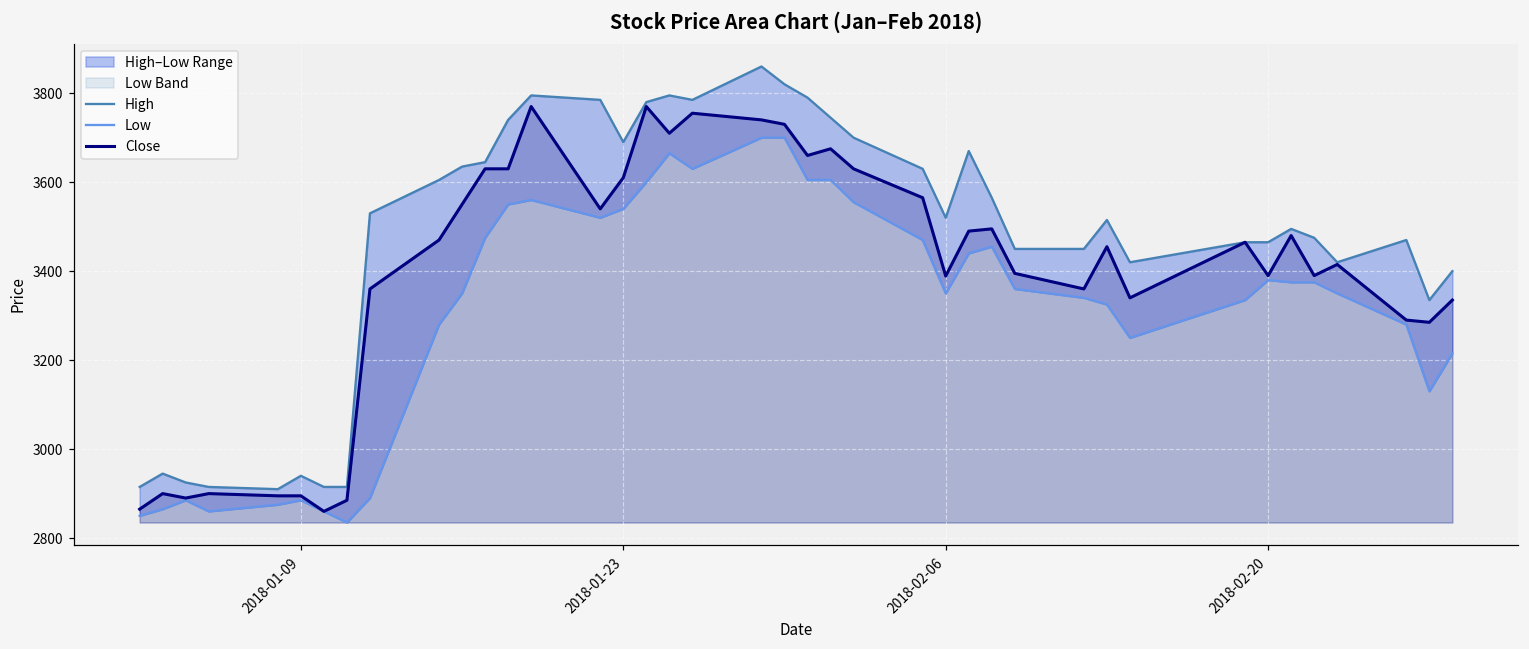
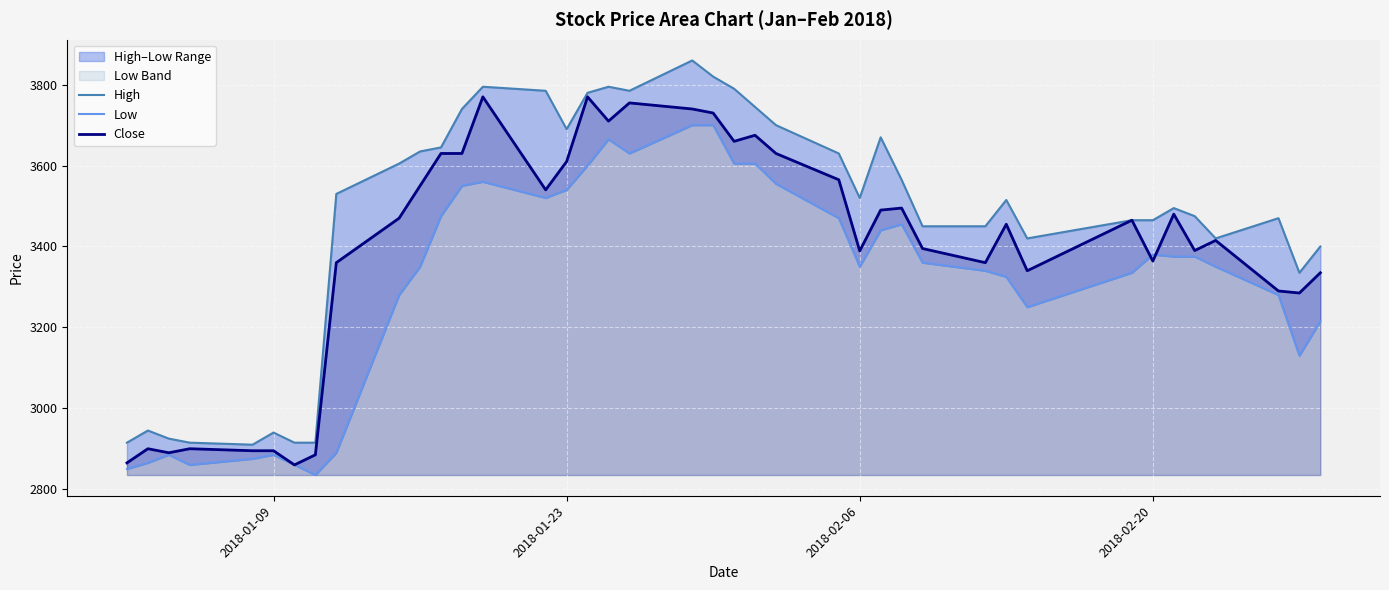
  {
    "Close": {
      "2018-01-09": 2900,
      "2018-01-23": 3610,
      "2018-02-06": 3390,
-     "2018-02-20": 3390
+     "2018-02-20": 3360
    }
  }
